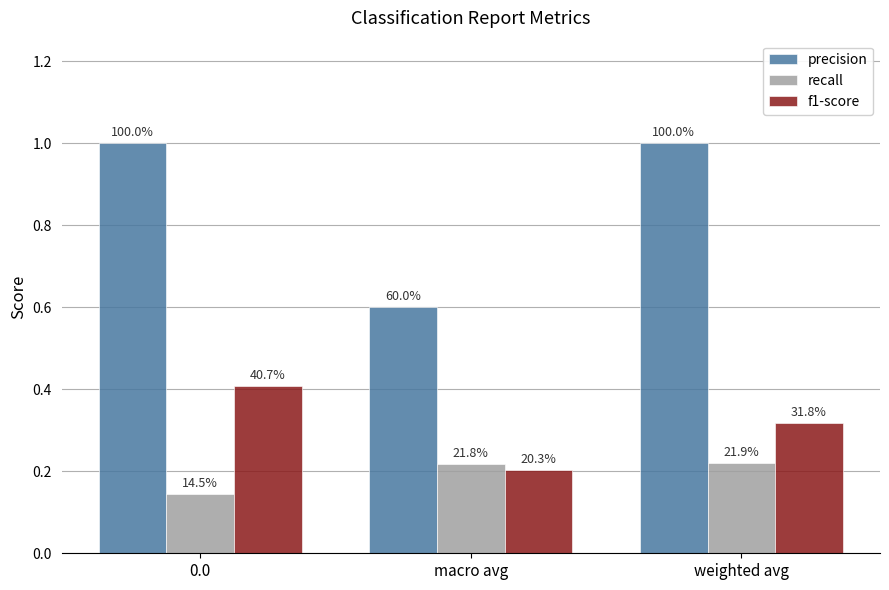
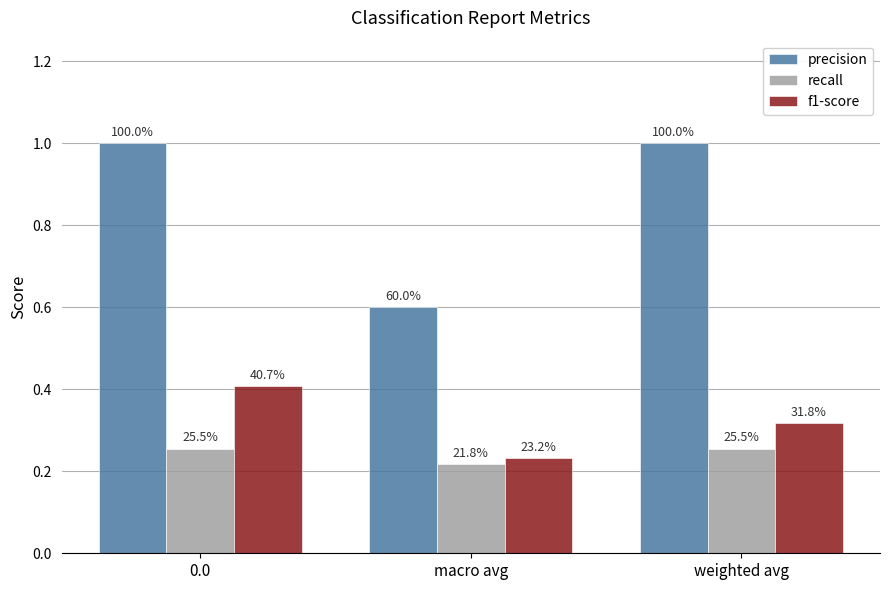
  {
    "precision": {
      "0.0": "100.0%",
      "macro avg": "60.0%",
      "weighted avg": "100.0%"
    },
    "recall": {
-     "0.0": "14.5%",
+     "0.0": "25.5%",
      "macro avg": "21.8%",
-     "weighted avg": "21.9%"
+     "weighted avg": "25.5%"
    },
    "f1-score": {
      "0.0": "40.7%",
-     "macro avg": "20.3%",
+     "macro avg": "23.2%",
      "weighted avg": "31.8%"
    }
  }
